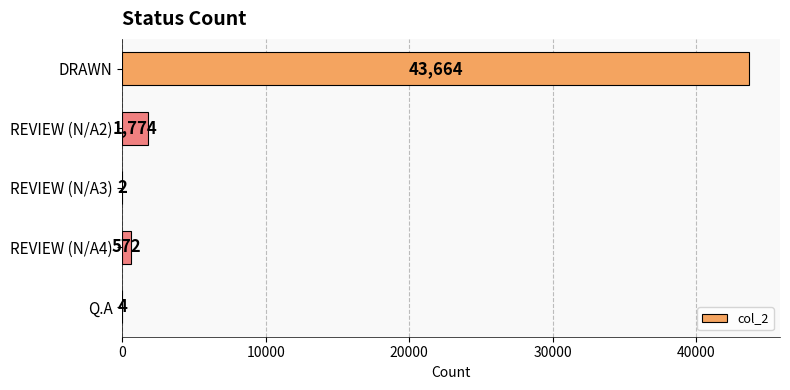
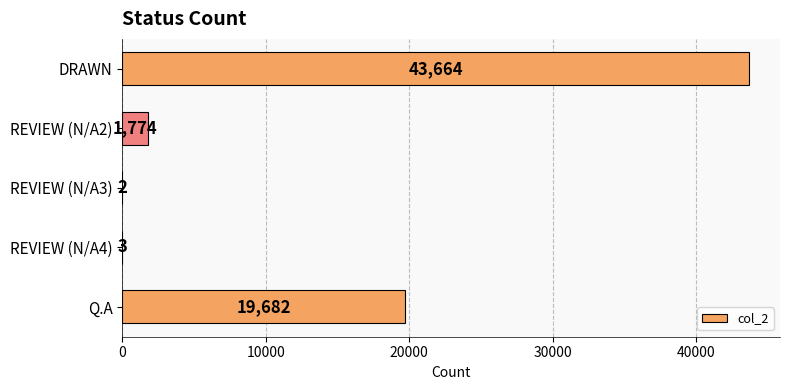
  {
    "DRAWN": "43,664",
    "REVIEW (N/A2)": "1,774",
    "REVIEW (N/A3)": "2",
-   "REVIEW (N/A4)": "572",
-   "Q.A": "4"
+   "REVIEW (N/A4)": "3",
+   "Q.A": "19,682"
  }
